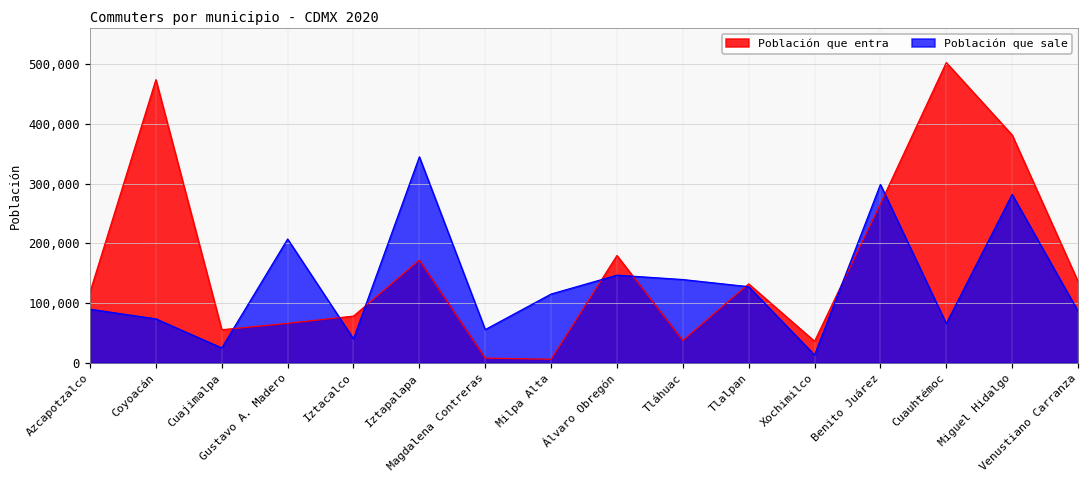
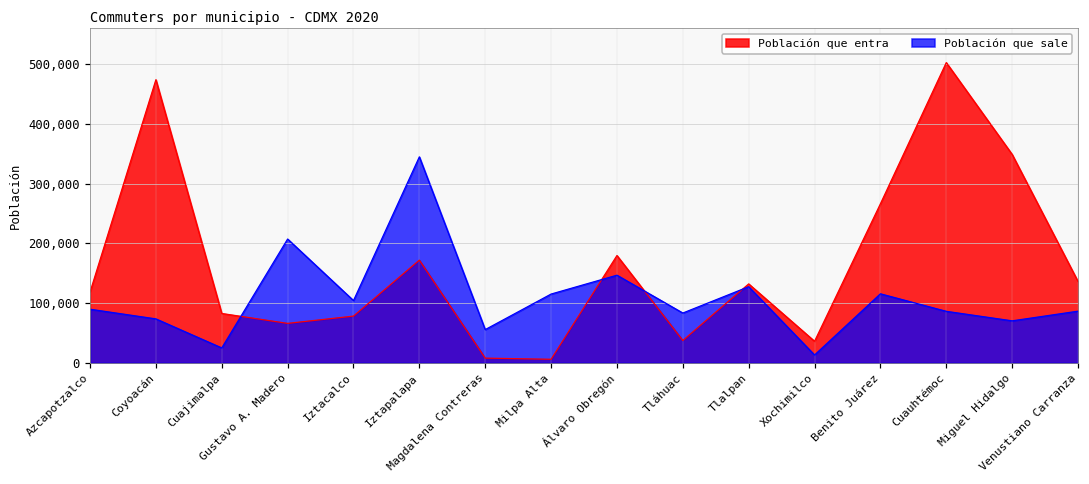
  {
    "Población que entra": {
      "Azcapotzalco": "120,000",
      "Coyoacán": "470,000",
-     "Cuajimalpa": "60,000",
+     "Cuajimalpa": "80,000",
      "Gustavo A. Madero": "70,000",
      "Iztacalco": "80,000",
      "Iztapalapa": "170,000",
      "Magdalena Contreras": "10,000",
      "Milpa Alta": "10,000",
      "Álvaro Obregón": "180,000",
      "Tláhuac": "40,000",
      "Xochimilco": "40,000",
      "Benito Juárez": "270,000",
      "Cuauhtémoc": "500,000",
-     "Miguel Hidalgo": "380,000",
+     "Miguel Hidalgo": "350,000",
      "Venustiano Carranza": "140,000"
    },
    "Población que sale": {
      "Azcapotzalco": "90,000",
      "Coyoacán": "70,000",
      "Cuajimalpa": "30,000",
      "Gustavo A. Madero": "210,000",
-     "Iztacalco": "40,000",
+     "Iztacalco": "100,000",
      "Iztapalapa": "340,000",
      "Magdalena Contreras": "60,000",
      "Milpa Alta": "120,000",
      "Álvaro Obregón": "150,000",
-     "Tláhuac": "140,000",
+     "Tláhuac": "80,000",
      "Xochimilco": "10,000",
-     "Benito Juárez": "300,000",
-     "Cuauhtémoc": "70,000",
-     "Miguel Hidalgo": "280,000",
+     "Benito Juárez": "120,000",
+     "Cuauhtémoc": "90,000",
+     "Miguel Hidalgo": "70,000",
      "Venustiano Carranza": "90,000"
    }
  }
